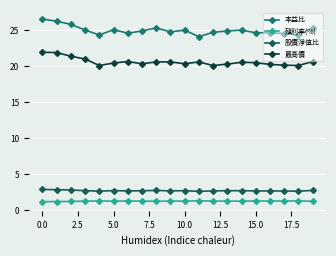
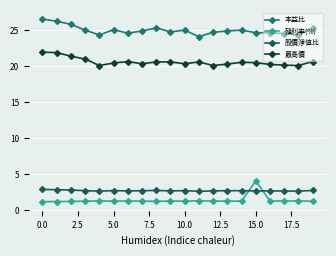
  {
    "殖利率(%)": {
      "0.0": 1,
      "5.0": 1,
      "10.0": 1,
-     "15.0": 1
+     "15.0": 4
    }
  }
